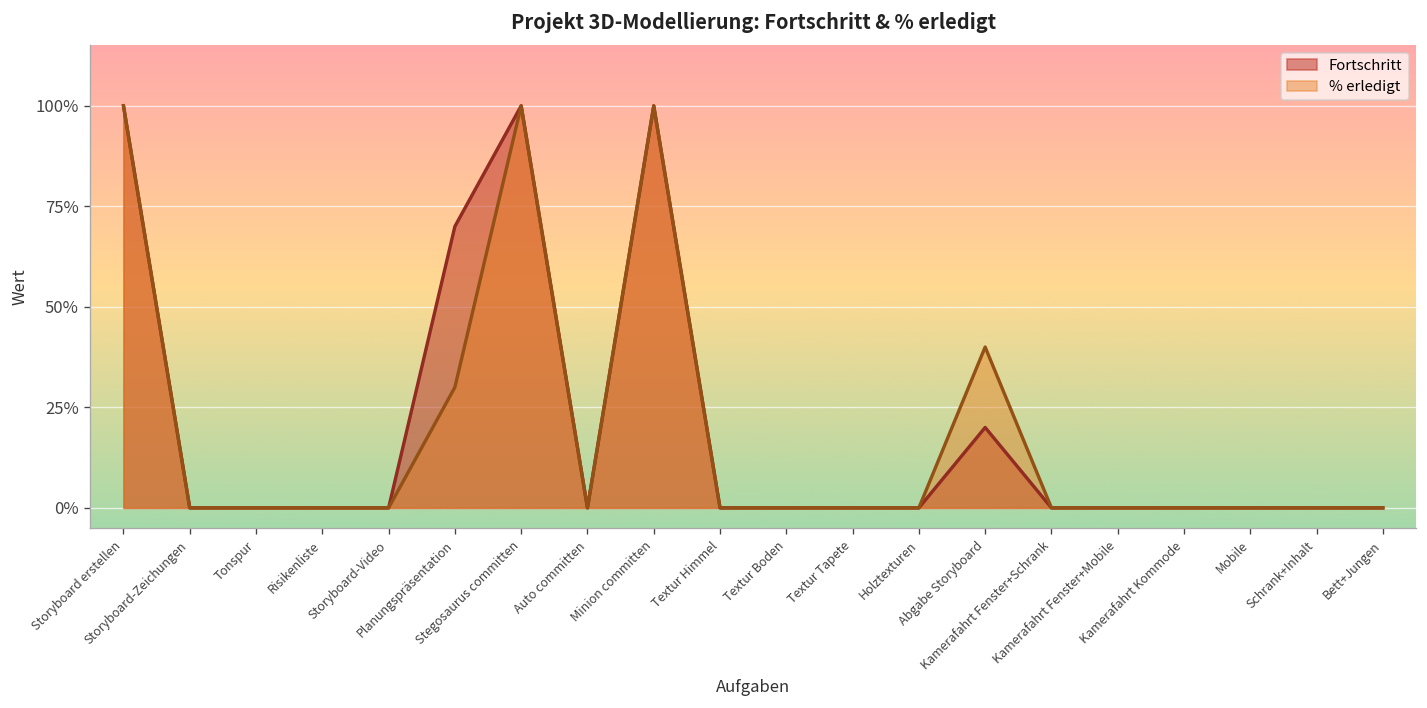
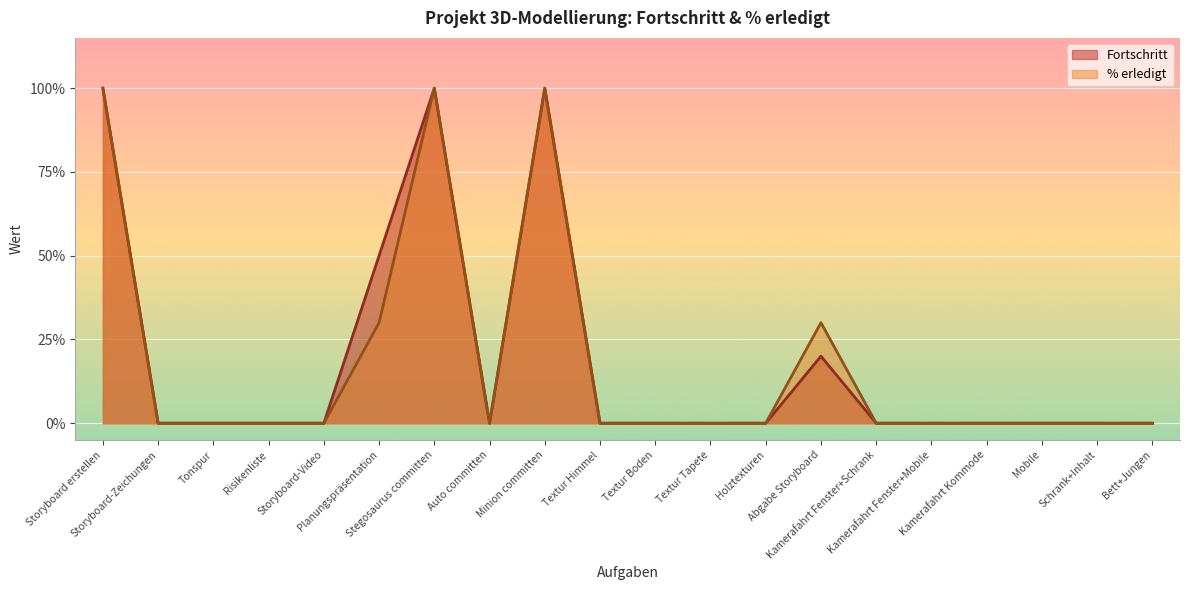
  {
    "Fortschritt": {
-     "Planungspräsentation": "70%",
+     "Planungspräsentation": "50%",
      "Abgabe Storyboard": "20%"
    },
    "% erledigt": {
      "Planungspräsentation": "30%",
-     "Abgabe Storyboard": "40%"
+     "Abgabe Storyboard": "30%"
    }
  }
